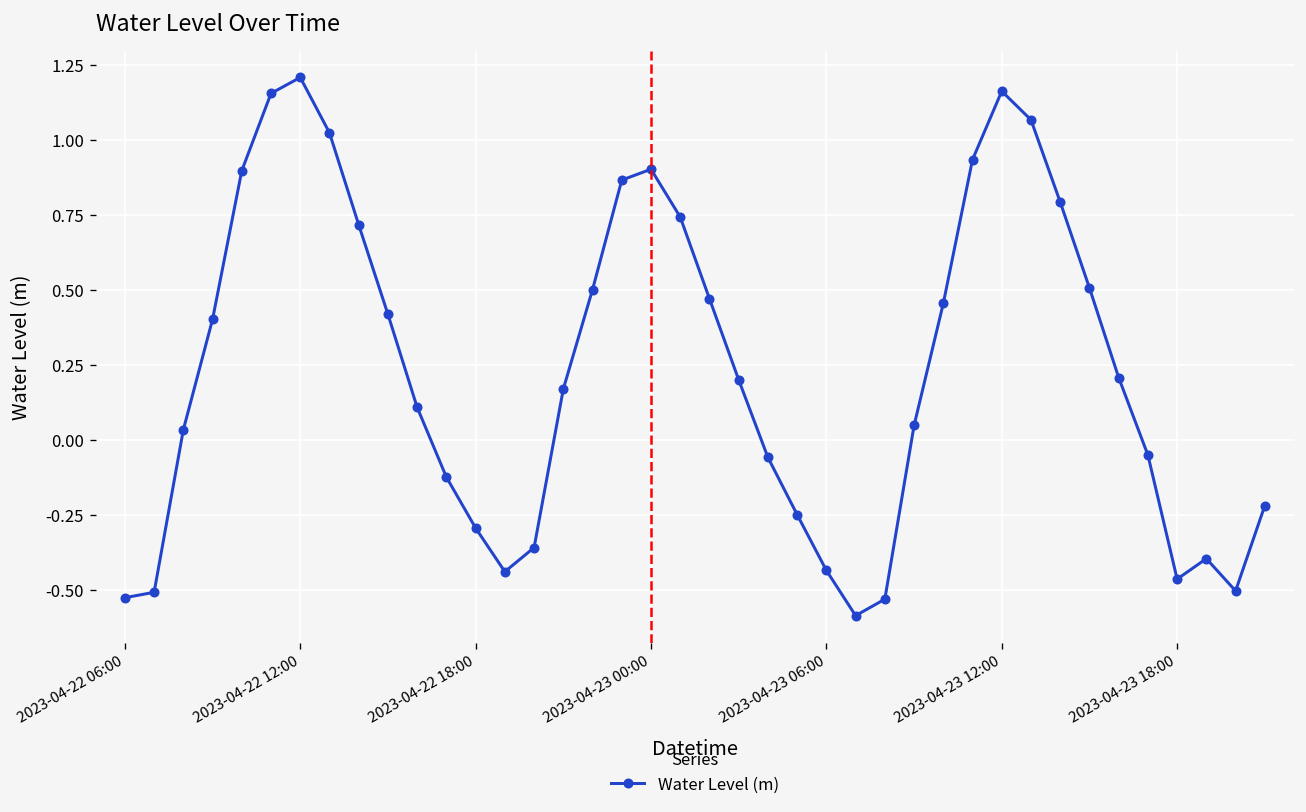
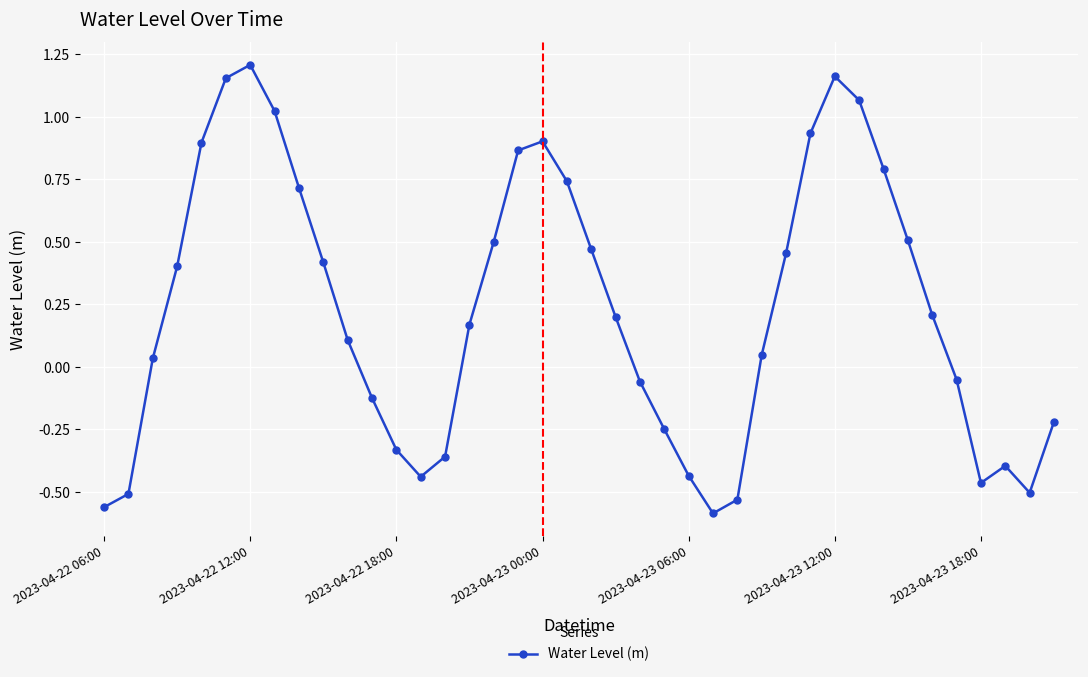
  {
-   "2023-04-22 06:00": -0.53,
+   "2023-04-22 06:00": -0.56,
    "2023-04-22 12:00": 1.21,
-   "2023-04-22 18:00": -0.29,
+   "2023-04-22 18:00": -0.33,
    "2023-04-23 00:00": 0.90,
    "2023-04-23 06:00": -0.43,
    "2023-04-23 12:00": 1.16,
    "2023-04-23 18:00": -0.46
  }
